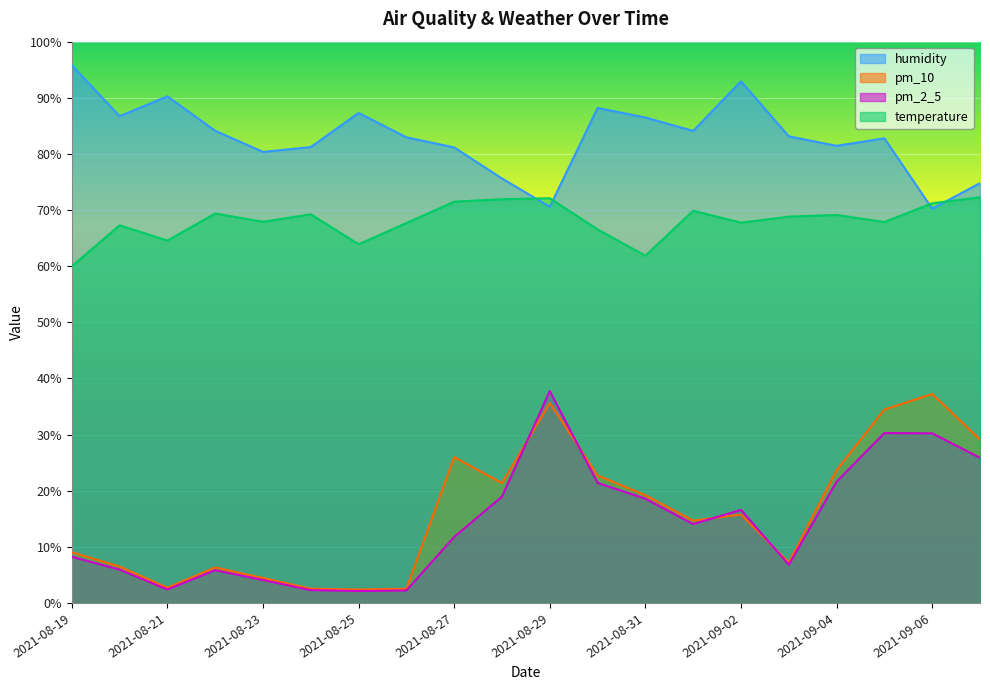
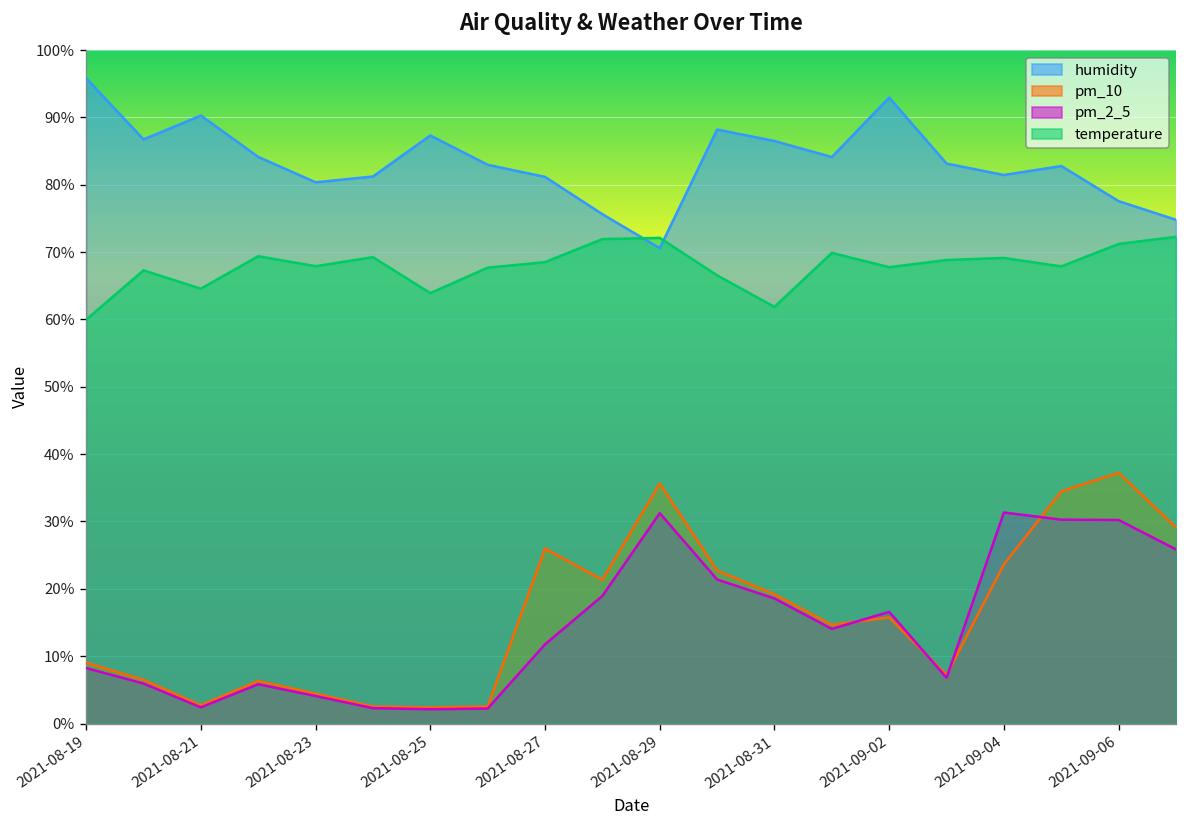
  {
    "humidity": {
      "2021-08-19": "96%",
      "2021-08-21": "90%",
      "2021-08-23": "80%",
      "2021-08-25": "87%",
      "2021-08-27": "81%",
      "2021-08-29": "71%",
      "2021-08-31": "86%",
      "2021-09-02": "93%",
      "2021-09-04": "81%",
-     "2021-09-06": "70%"
+     "2021-09-06": "78%"
    },
    "pm_10": {
      "2021-08-19": "9%",
      "2021-08-27": "26%",
      "2021-08-29": "36%",
      "2021-08-31": "19%",
      "2021-09-02": "16%",
      "2021-09-04": "24%",
      "2021-09-06": "37%"
    },
    "pm_2_5": {
      "2021-08-19": "8%",
      "2021-08-27": "12%",
-     "2021-08-29": "38%",
+     "2021-08-29": "31%",
      "2021-08-31": "19%",
      "2021-09-02": "17%",
-     "2021-09-04": "22%",
+     "2021-09-04": "31%",
      "2021-09-06": "30%"
    },
    "temperature": {
      "2021-08-19": "60%",
      "2021-08-21": "65%",
      "2021-08-23": "68%",
      "2021-08-25": "64%",
-     "2021-08-27": "71%",
+     "2021-08-27": "69%",
      "2021-08-29": "72%",
      "2021-08-31": "62%",
      "2021-09-02": "68%",
      "2021-09-04": "69%",
      "2021-09-06": "71%"
    }
  }
